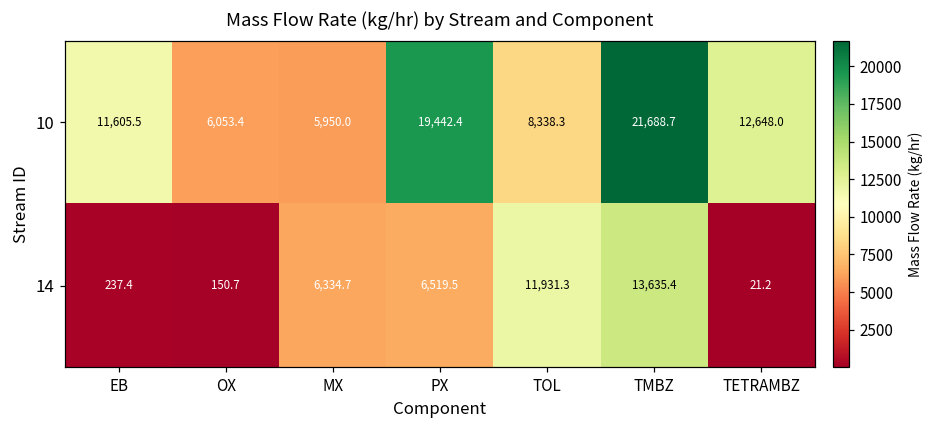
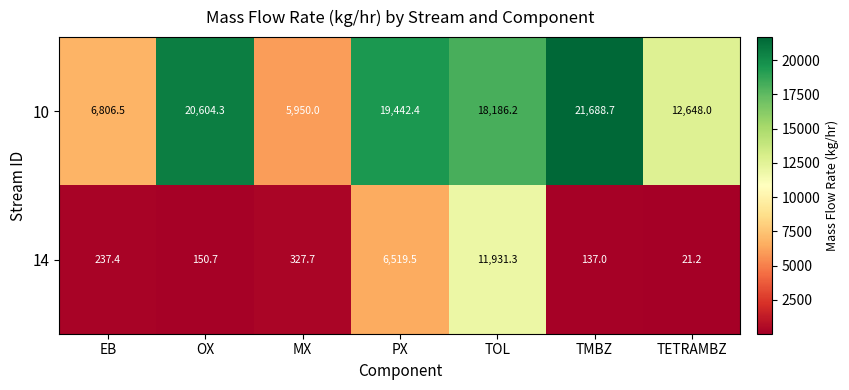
  {
    "10": {
-     "EB": "11,605.5",
-     "OX": "6,053.4",
+     "EB": "6,806.5",
+     "OX": "20,604.3",
      "MX": "5,950.0",
      "PX": "19,442.4",
-     "TOL": "8,338.3",
+     "TOL": "18,186.2",
      "TMBZ": "21,688.7",
      "TETRAMBZ": "12,648.0"
    },
    "14": {
      "EB": "237.4",
      "OX": "150.7",
-     "MX": "6,334.7",
+     "MX": "327.7",
      "PX": "6,519.5",
      "TOL": "11,931.3",
-     "TMBZ": "13,635.4",
+     "TMBZ": "137.0",
      "TETRAMBZ": "21.2"
    }
  }
